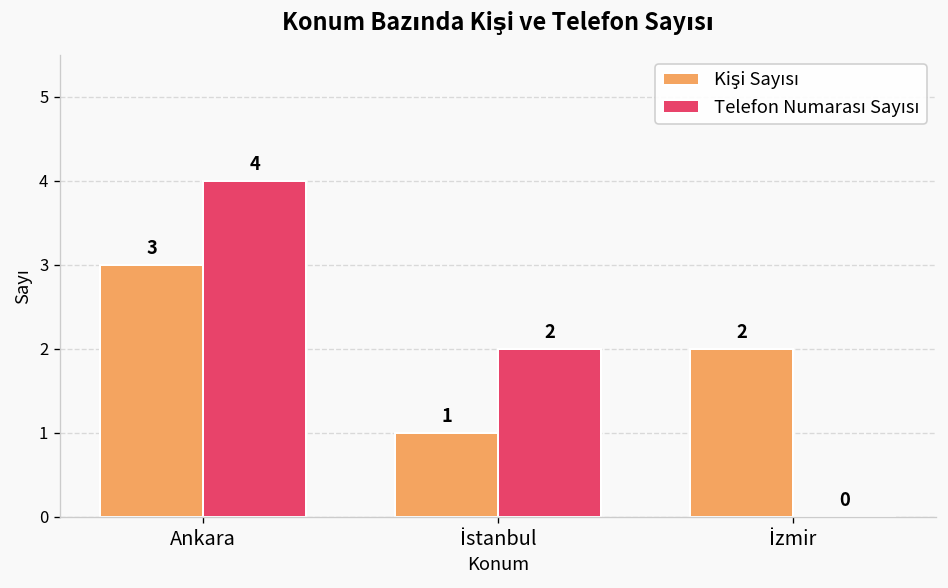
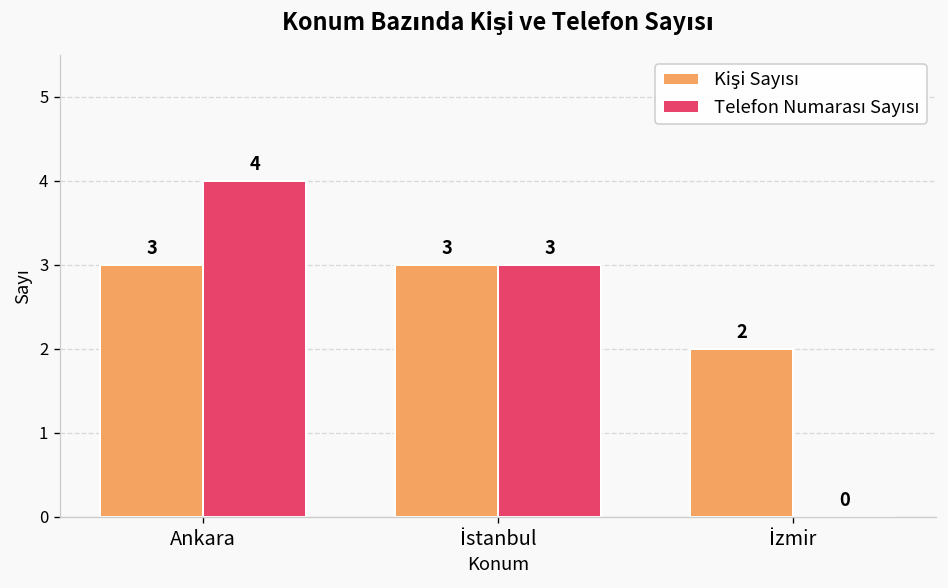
  {
    "Kişi Sayısı": {
      "Ankara": 3,
-     "İstanbul": 1,
+     "İstanbul": 3,
      "İzmir": 2
    },
    "Telefon Numarası Sayısı": {
      "Ankara": 4,
-     "İstanbul": 2,
+     "İstanbul": 3,
      "İzmir": 0
    }
  }
